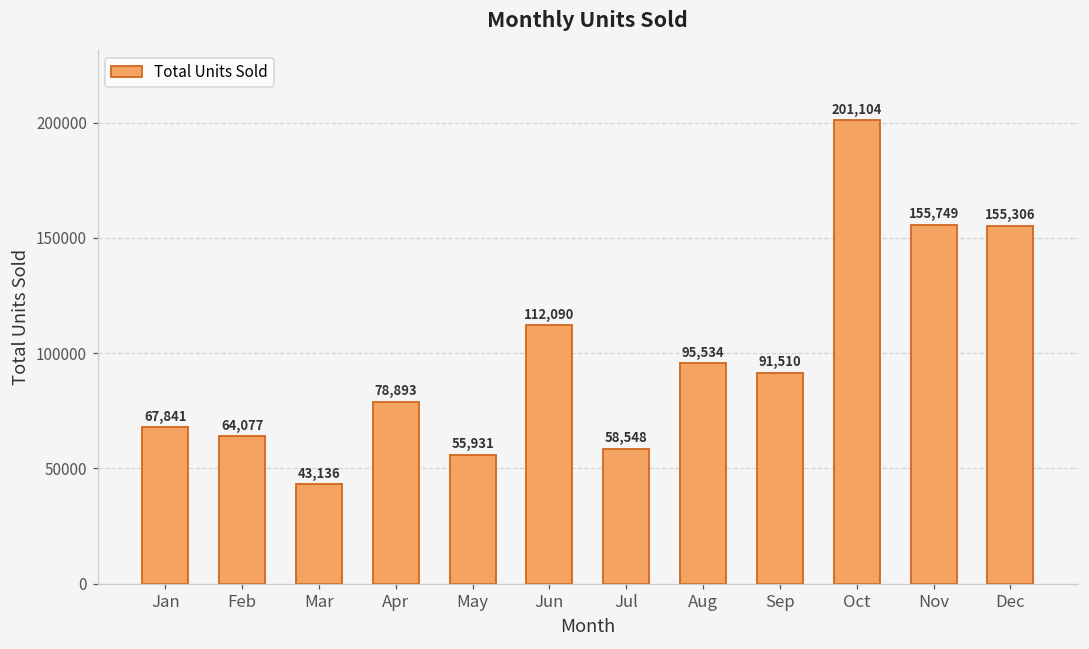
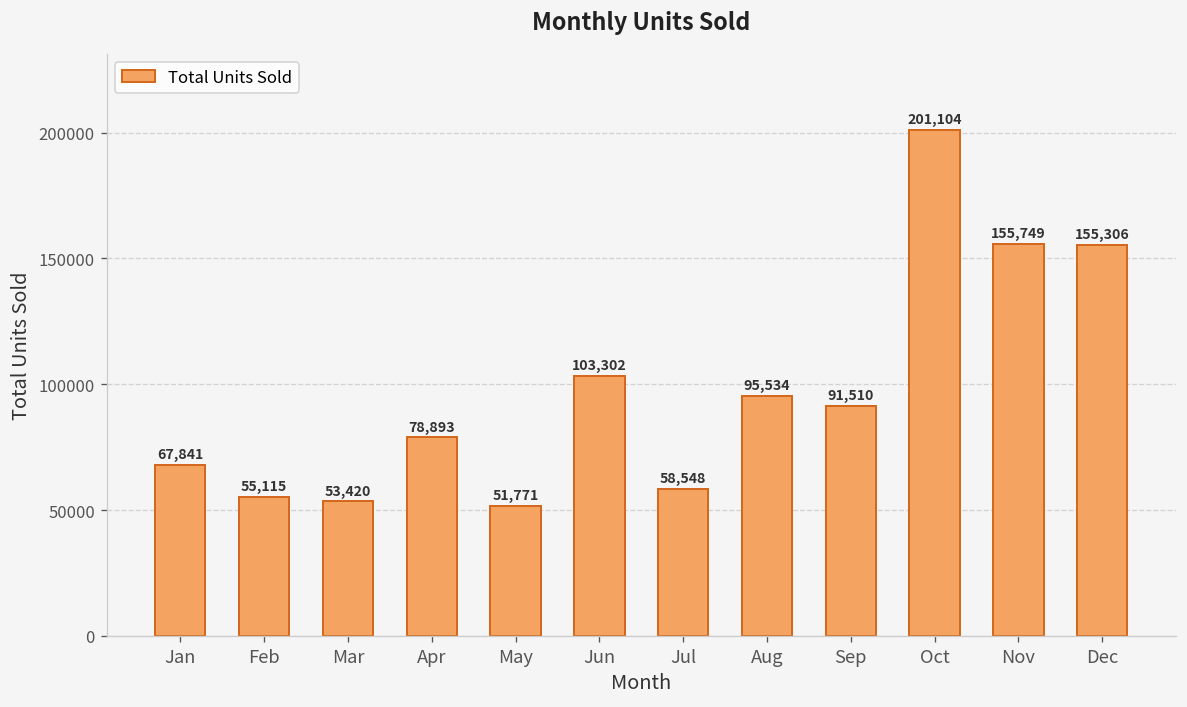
  {
    "Jan": "67,841",
-   "Feb": "64,077",
-   "Mar": "43,136",
+   "Feb": "55,115",
+   "Mar": "53,420",
    "Apr": "78,893",
-   "May": "55,931",
-   "Jun": "112,090",
+   "May": "51,771",
+   "Jun": "103,302",
    "Jul": "58,548",
    "Aug": "95,534",
    "Sep": "91,510",
    "Oct": "201,104",
    "Nov": "155,749",
    "Dec": "155,306"
  }
